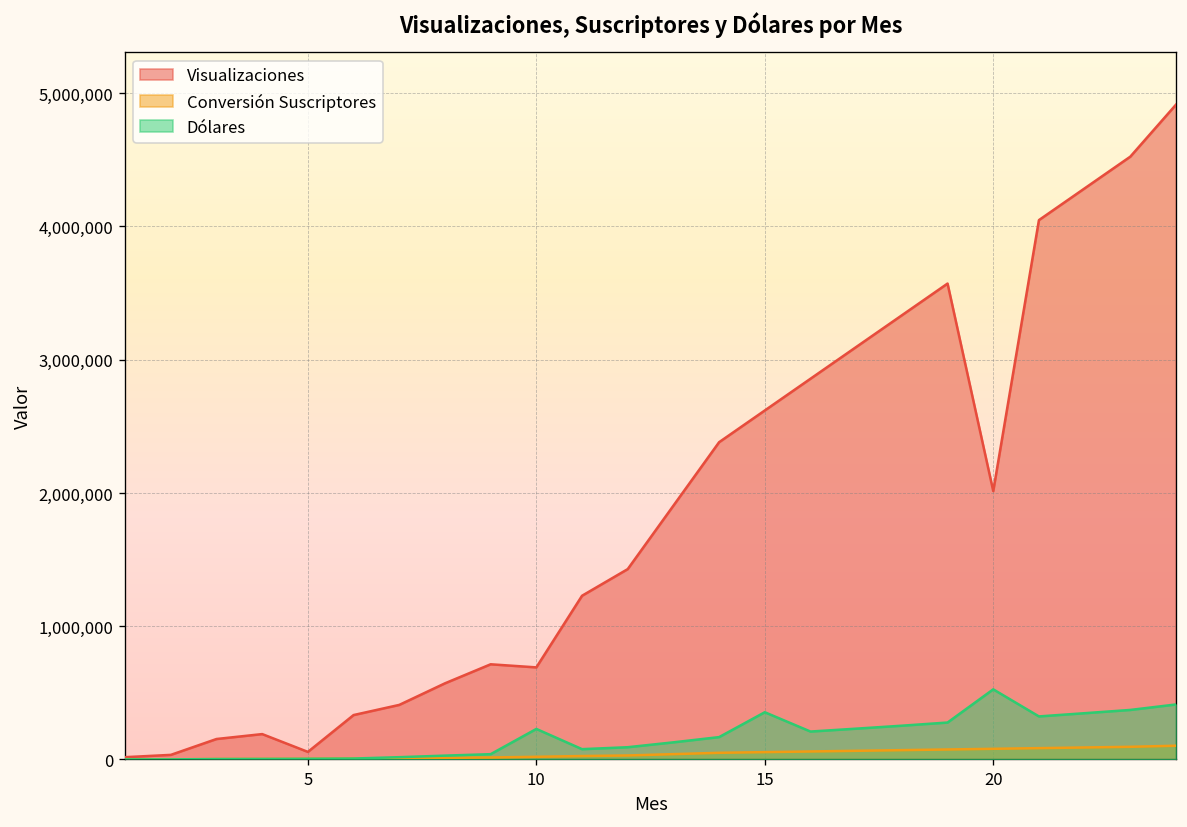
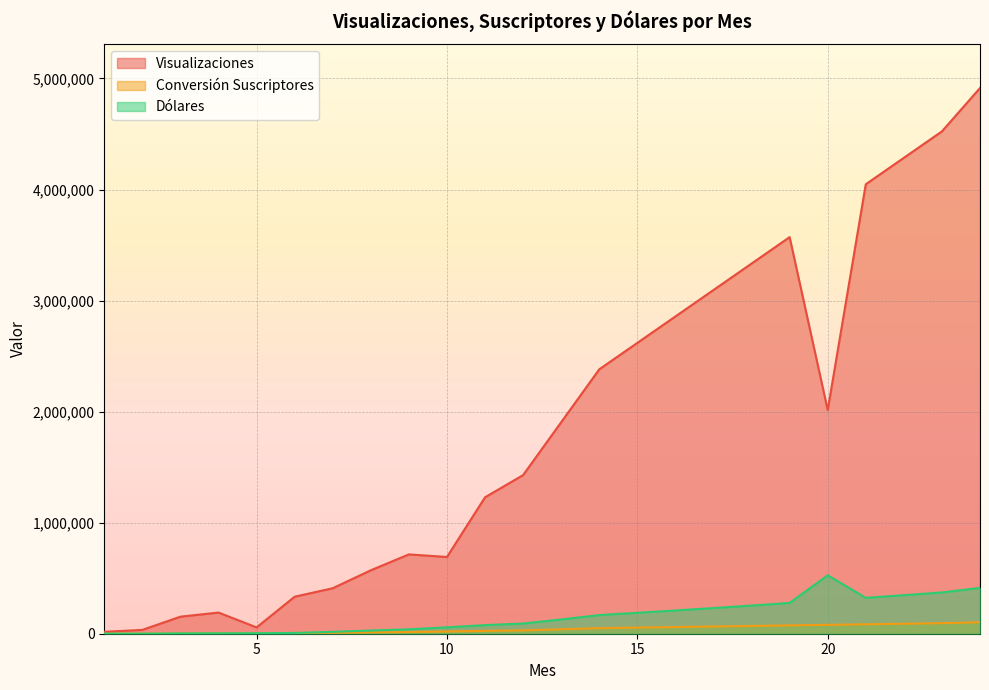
  {
    "Visualizaciones": {
      "5": "60,000",
      "10": "690,000",
      "15": "2,620,000",
      "20": "2,010,000"
    },
    "Conversión Suscriptores": {
      "10": "20,000",
      "15": "60,000",
      "20": "80,000"
    },
    "Dólares": {
-     "10": "230,000",
-     "15": "350,000",
+     "10": "60,000",
+     "15": "190,000",
      "20": "530,000"
    }
  }
